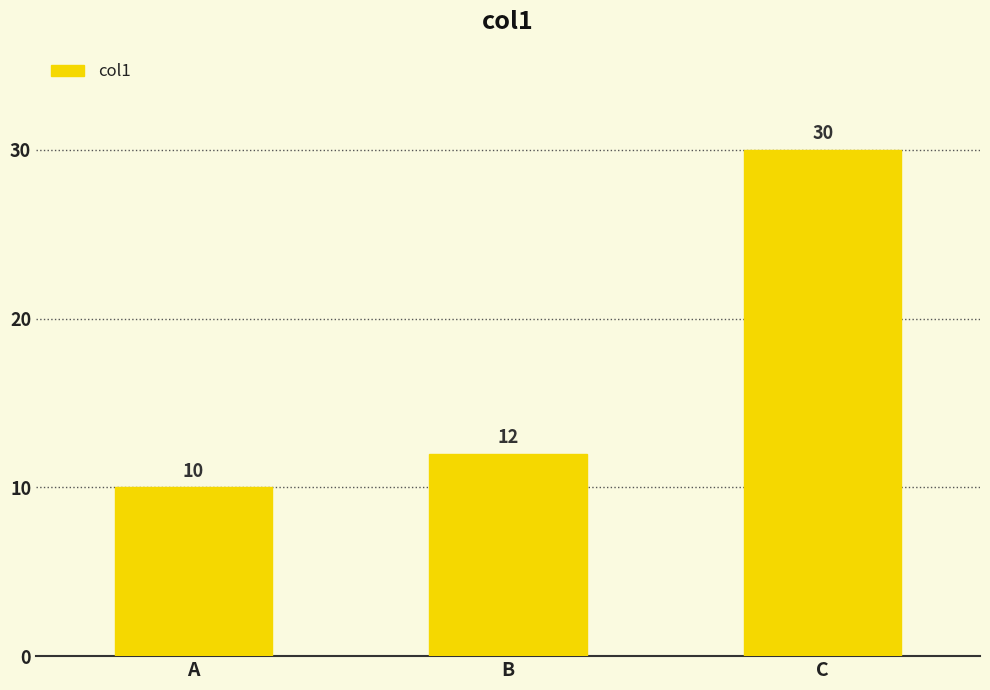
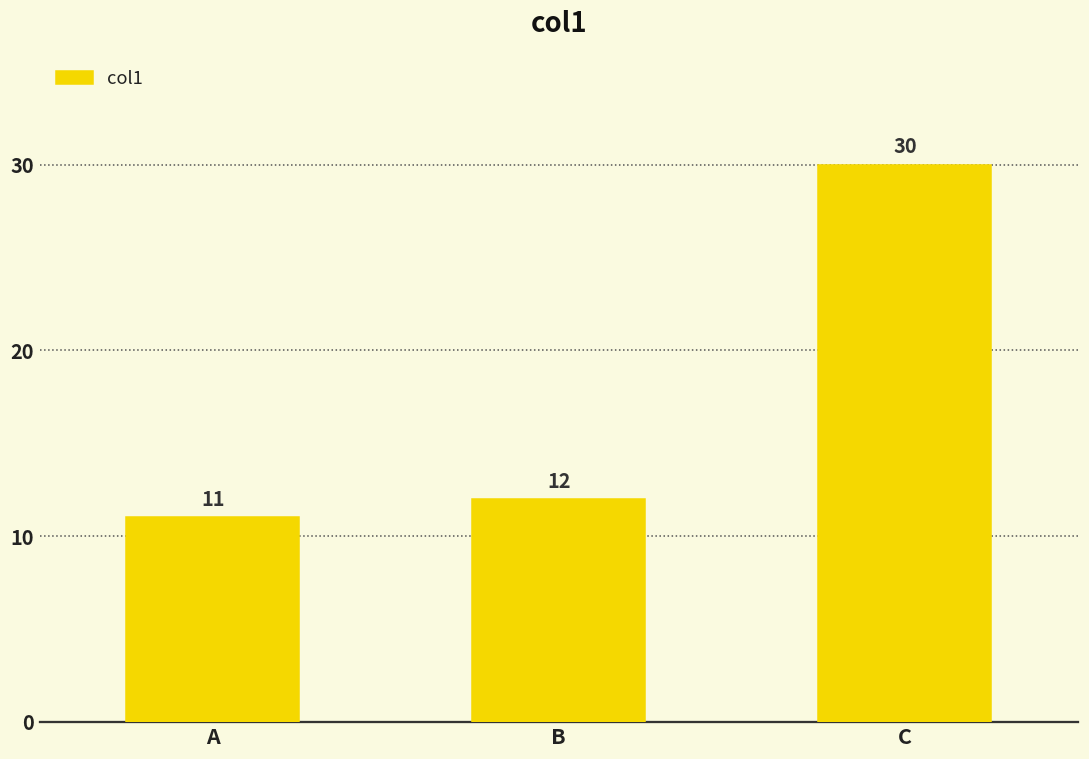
  {
-   "A": 10,
+   "A": 11,
    "B": 12,
    "C": 30
  }
